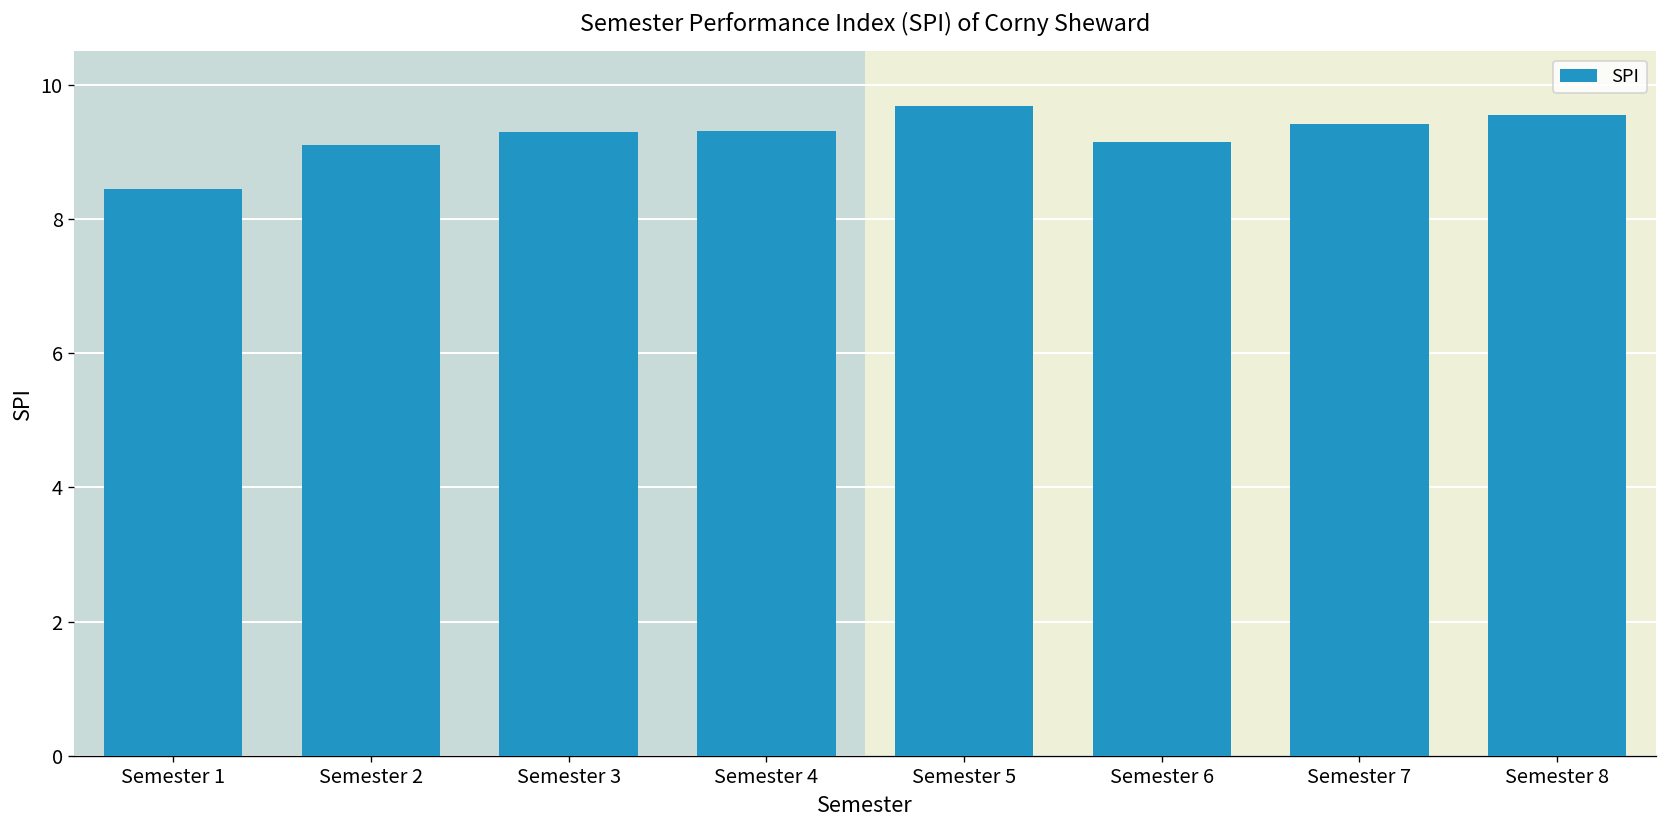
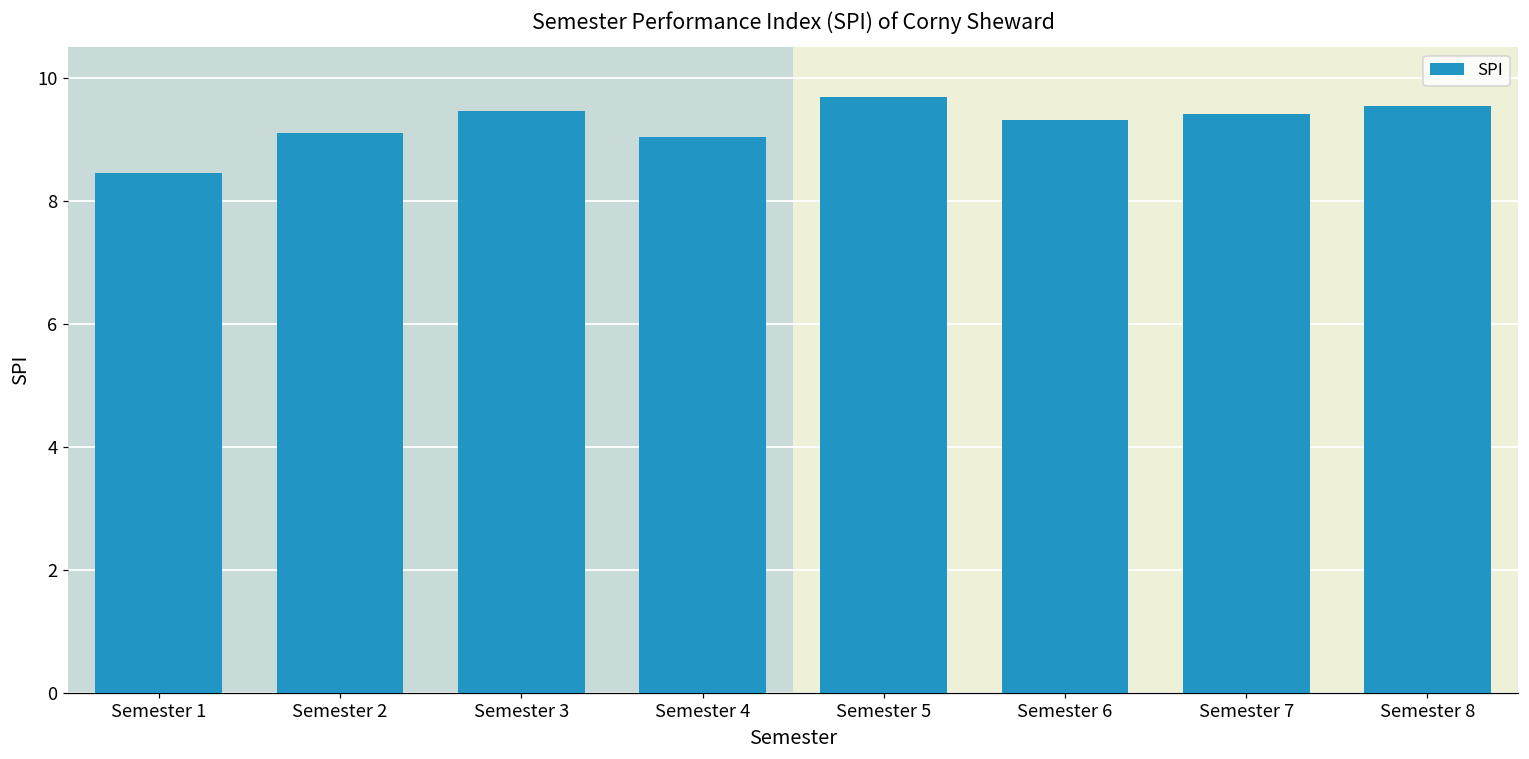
  {
    "Semester 1": 8.4,
    "Semester 2": 9.1,
-   "Semester 3": 9.3,
-   "Semester 4": 9.3,
+   "Semester 3": 9.5,
+   "Semester 4": 9.0,
    "Semester 5": 9.7,
-   "Semester 6": 9.2,
+   "Semester 6": 9.3,
    "Semester 7": 9.4,
    "Semester 8": 9.6
  }
